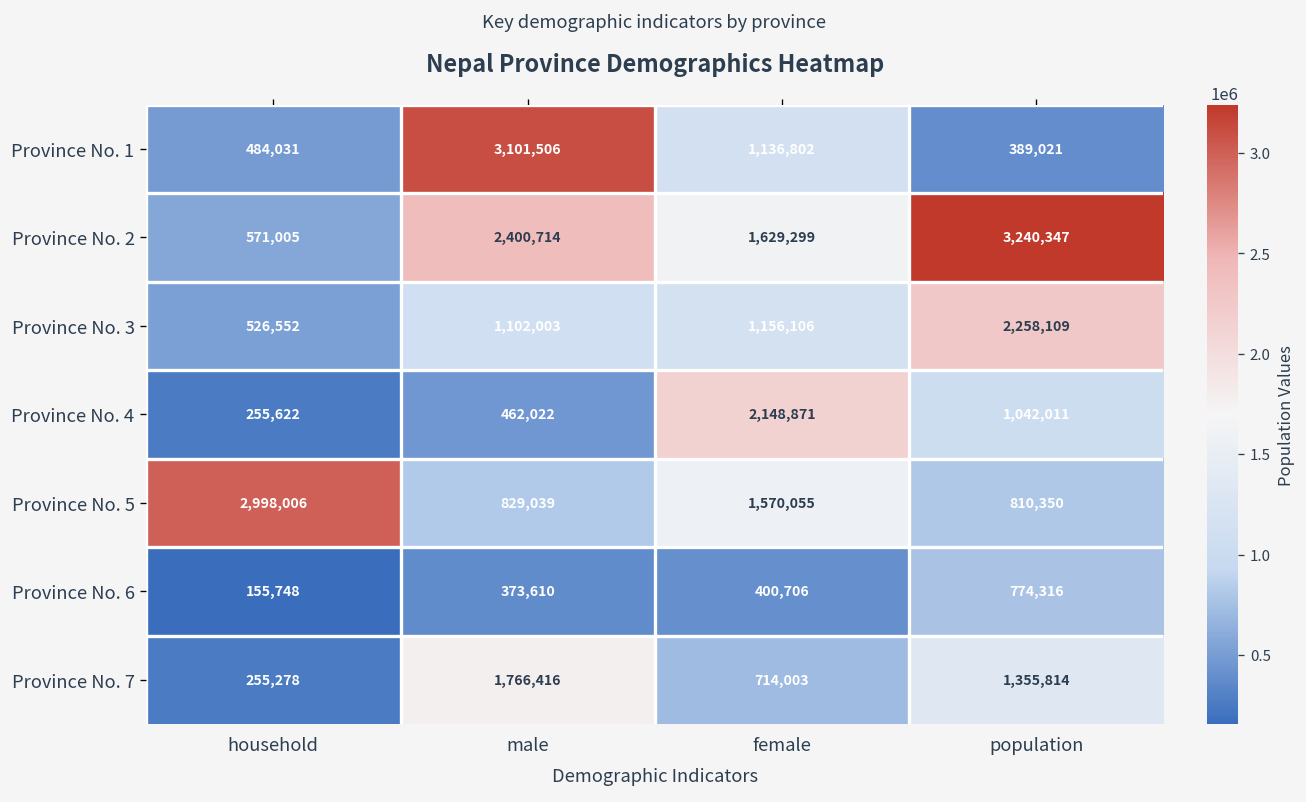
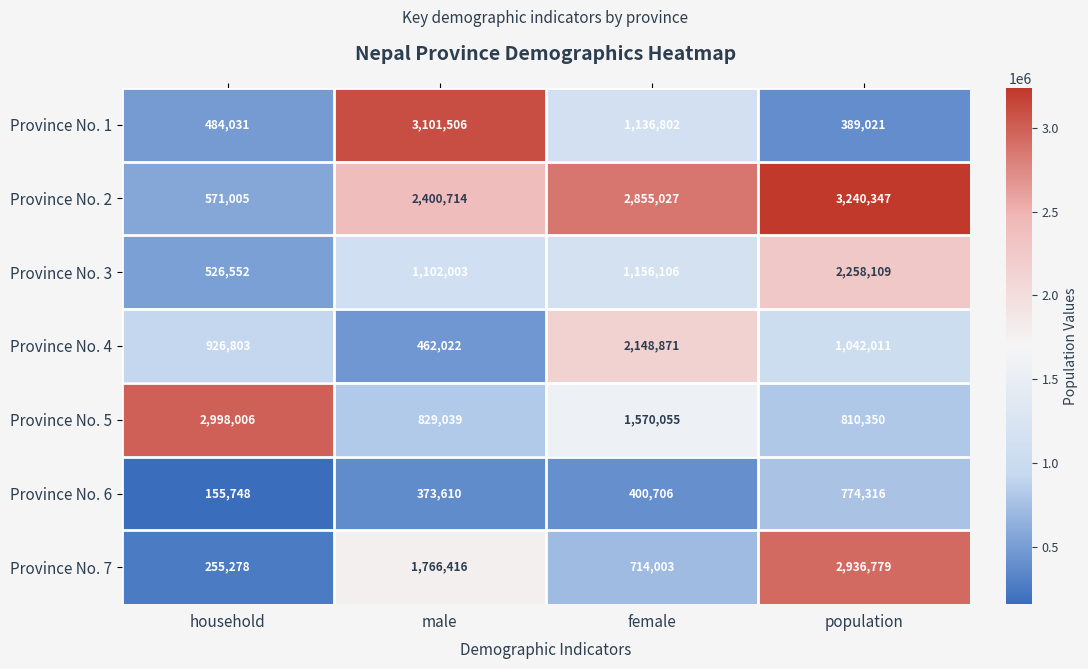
  {
    "Province No. 1": {
      "household": "484,031",
      "male": "3,101,506",
      "population": "389,021"
    },
    "Province No. 2": {
      "household": "571,005",
      "male": "2,400,714",
-     "female": "1,629,299",
+     "female": "2,855,027",
      "population": "3,240,347"
    },
    "Province No. 3": {
      "household": "526,552",
      "population": "2,258,109"
    },
    "Province No. 4": {
-     "household": "255,622",
+     "household": "926,803",
      "male": "462,022",
      "female": "2,148,871",
      "population": "1,042,011"
    },
    "Province No. 5": {
      "household": "2,998,006",
      "male": "829,039",
      "female": "1,570,055",
      "population": "810,350"
    },
    "Province No. 6": {
      "household": "155,748",
      "male": "373,610",
      "female": "400,706",
      "population": "774,316"
    },
    "Province No. 7": {
      "household": "255,278",
      "male": "1,766,416",
      "female": "714,003",
-     "population": "1,355,814"
+     "population": "2,936,779"
    }
  }
